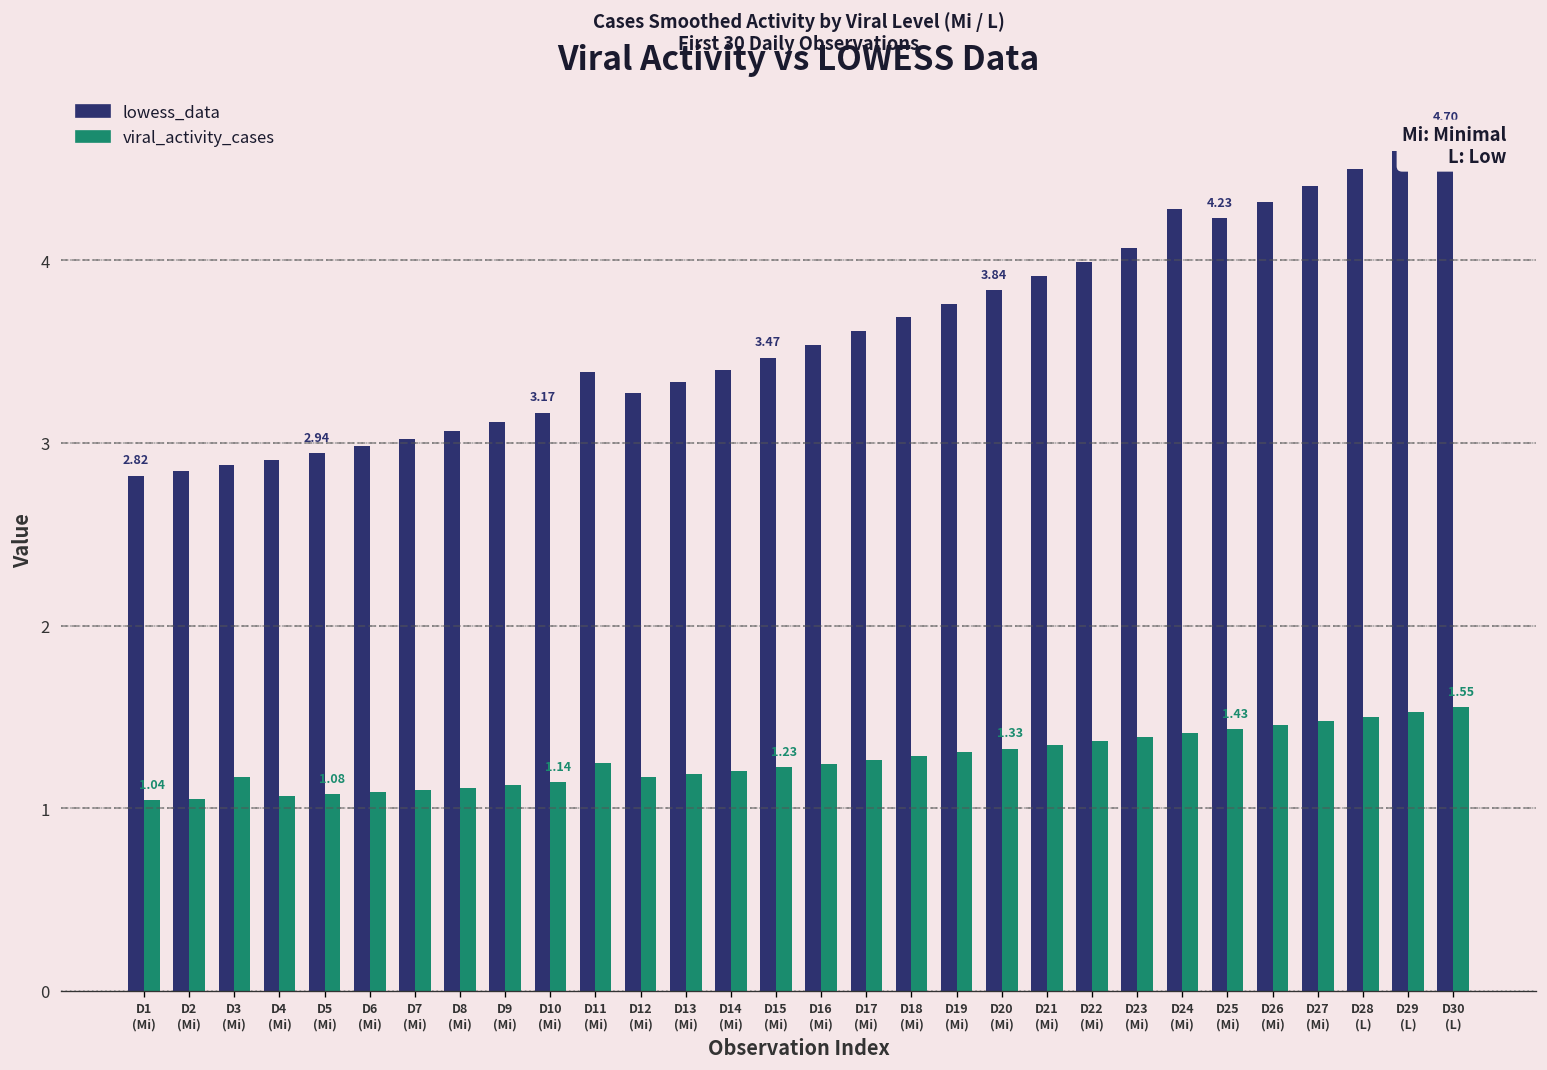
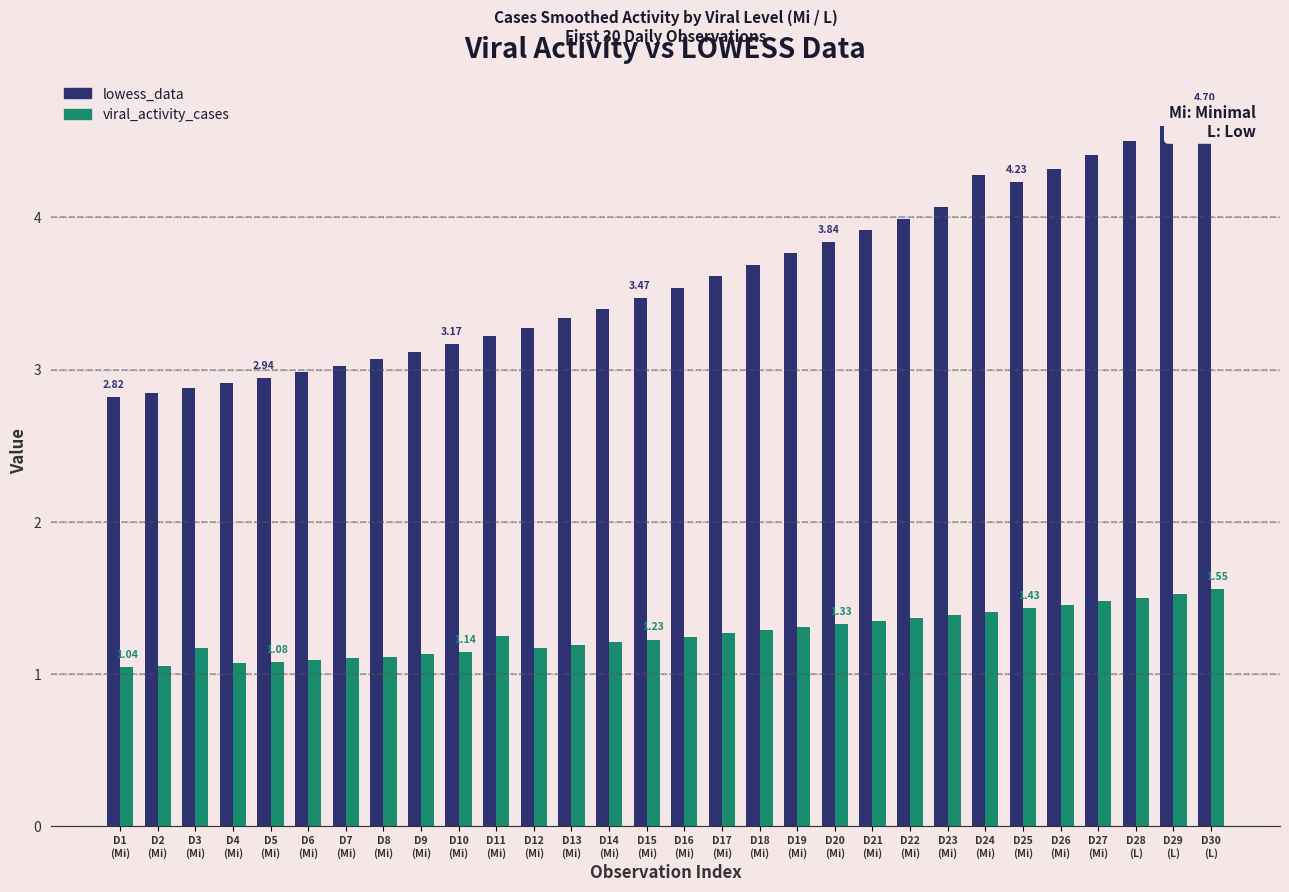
  {
    "lowess_data": {
      "D2 (Mi)": 2.85,
      "D3 (Mi)": 2.88,
      "D4 (Mi)": 2.91,
      "D6 (Mi)": 2.98,
      "D7 (Mi)": 3.02,
      "D8 (Mi)": 3.07,
      "D9 (Mi)": 3.12,
-     "D11 (Mi)": 3.39,
+     "D11 (Mi)": 3.22,
      "D12 (Mi)": 3.28,
      "D13 (Mi)": 3.34,
      "D14 (Mi)": 3.40,
      "D16 (Mi)": 3.54,
      "D17 (Mi)": 3.61,
      "D18 (Mi)": 3.69,
      "D19 (Mi)": 3.76,
      "D21 (Mi)": 3.91,
      "D22 (Mi)": 3.99,
      "D23 (Mi)": 4.07,
      "D24 (Mi)": 4.28,
      "D26 (Mi)": 4.32,
      "D27 (Mi)": 4.41,
      "D28 (L)": 4.50
    },
    "viral_activity_cases": {
      "D1 (Mi)": 1.04,
      "D5 (Mi)": 1.08,
      "D10 (Mi)": 1.14,
      "D15 (Mi)": 1.23,
      "D20 (Mi)": 1.33,
      "D25 (Mi)": 1.43,
      "D30 (L)": 1.55
    }
  }
